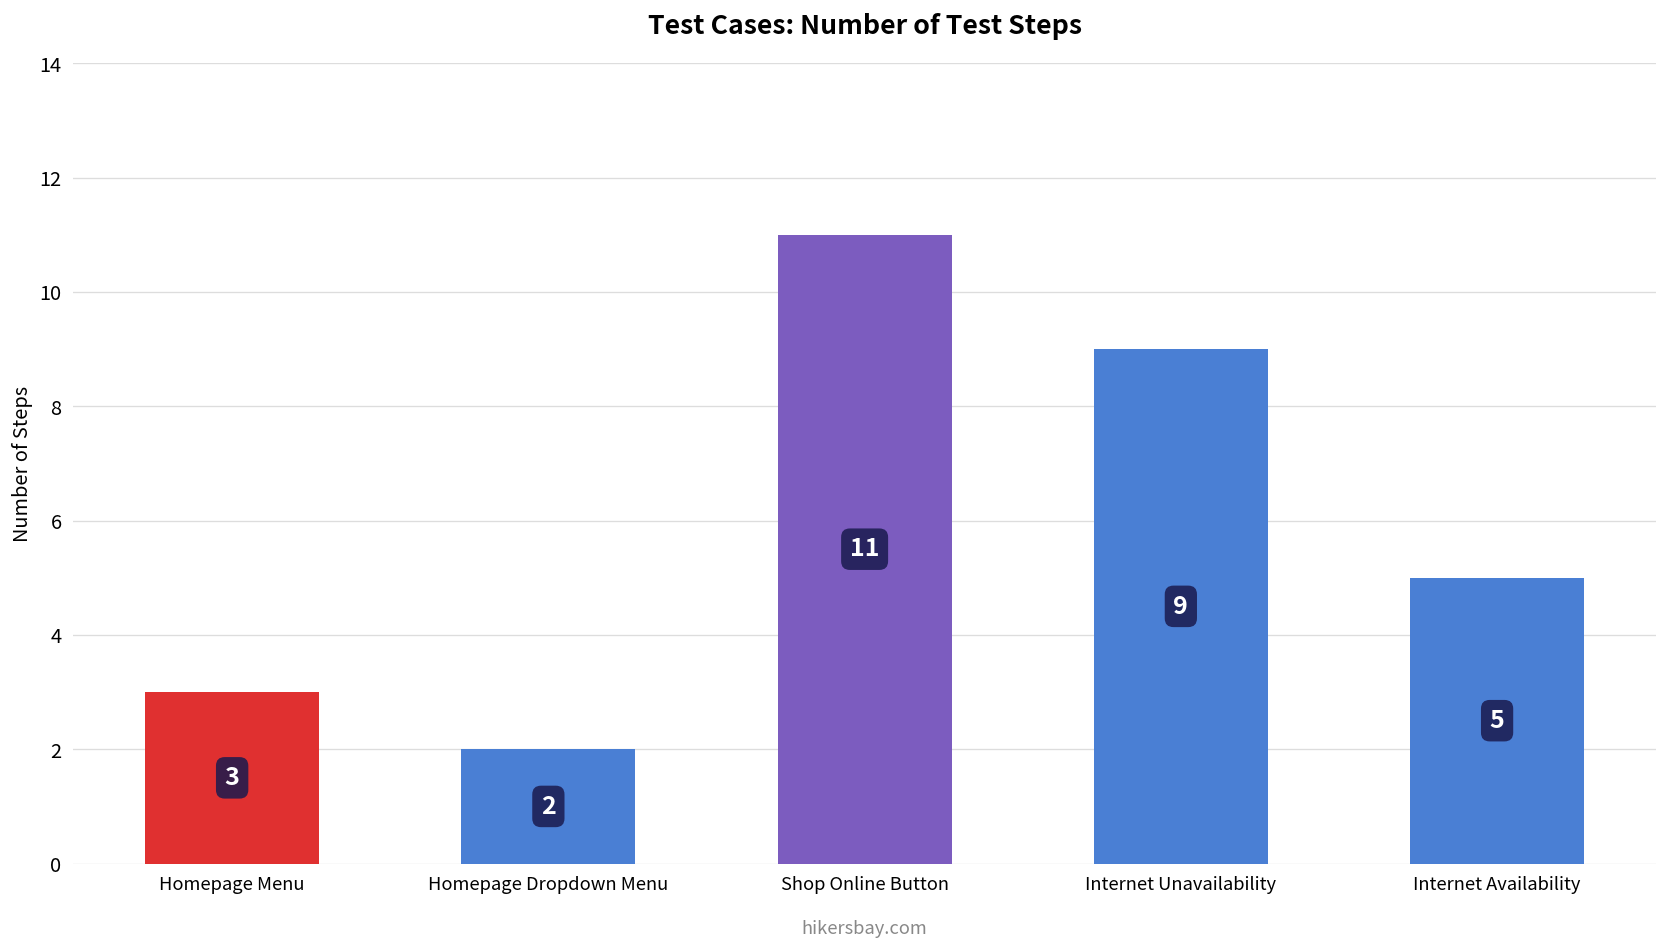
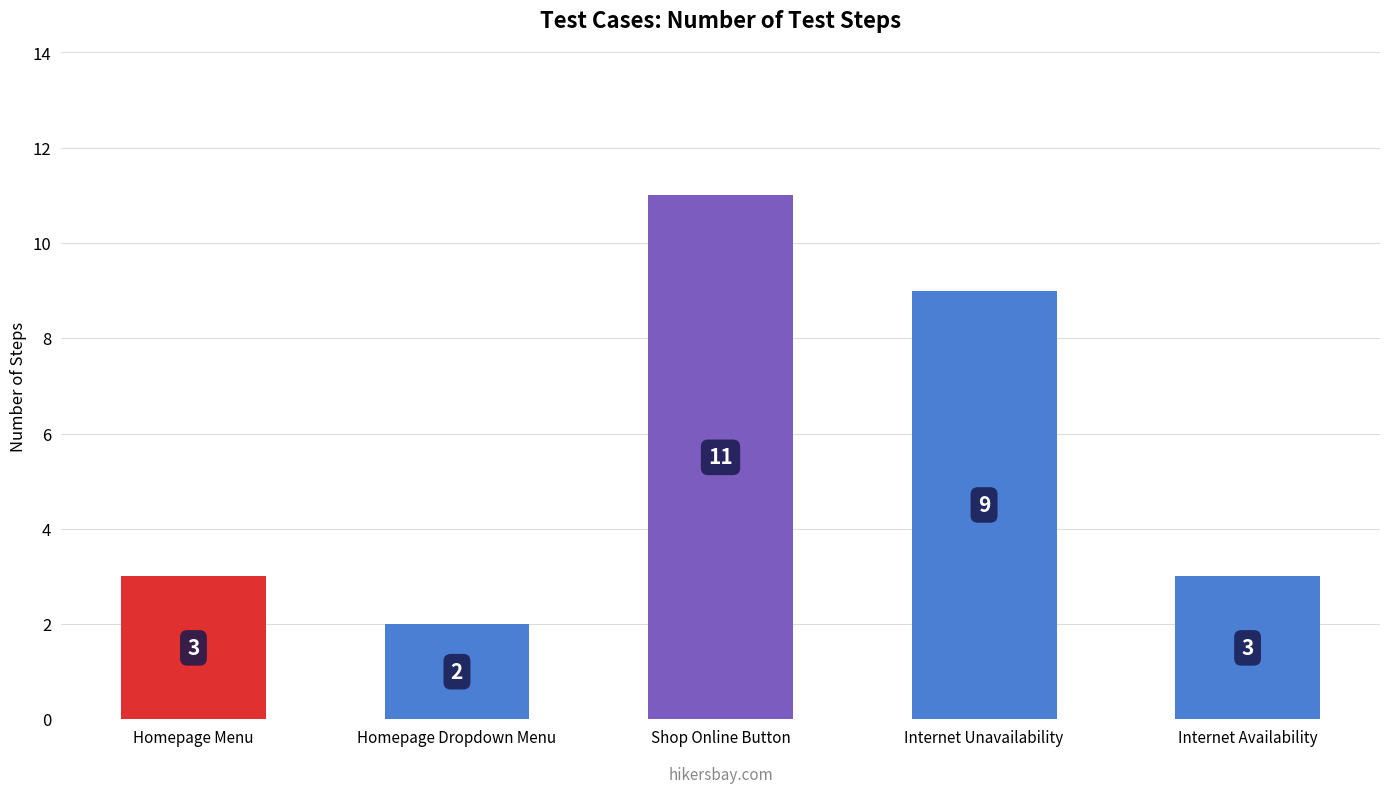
  {
-   "Internet Availability": 5
+   "Internet Availability": 3
  }
